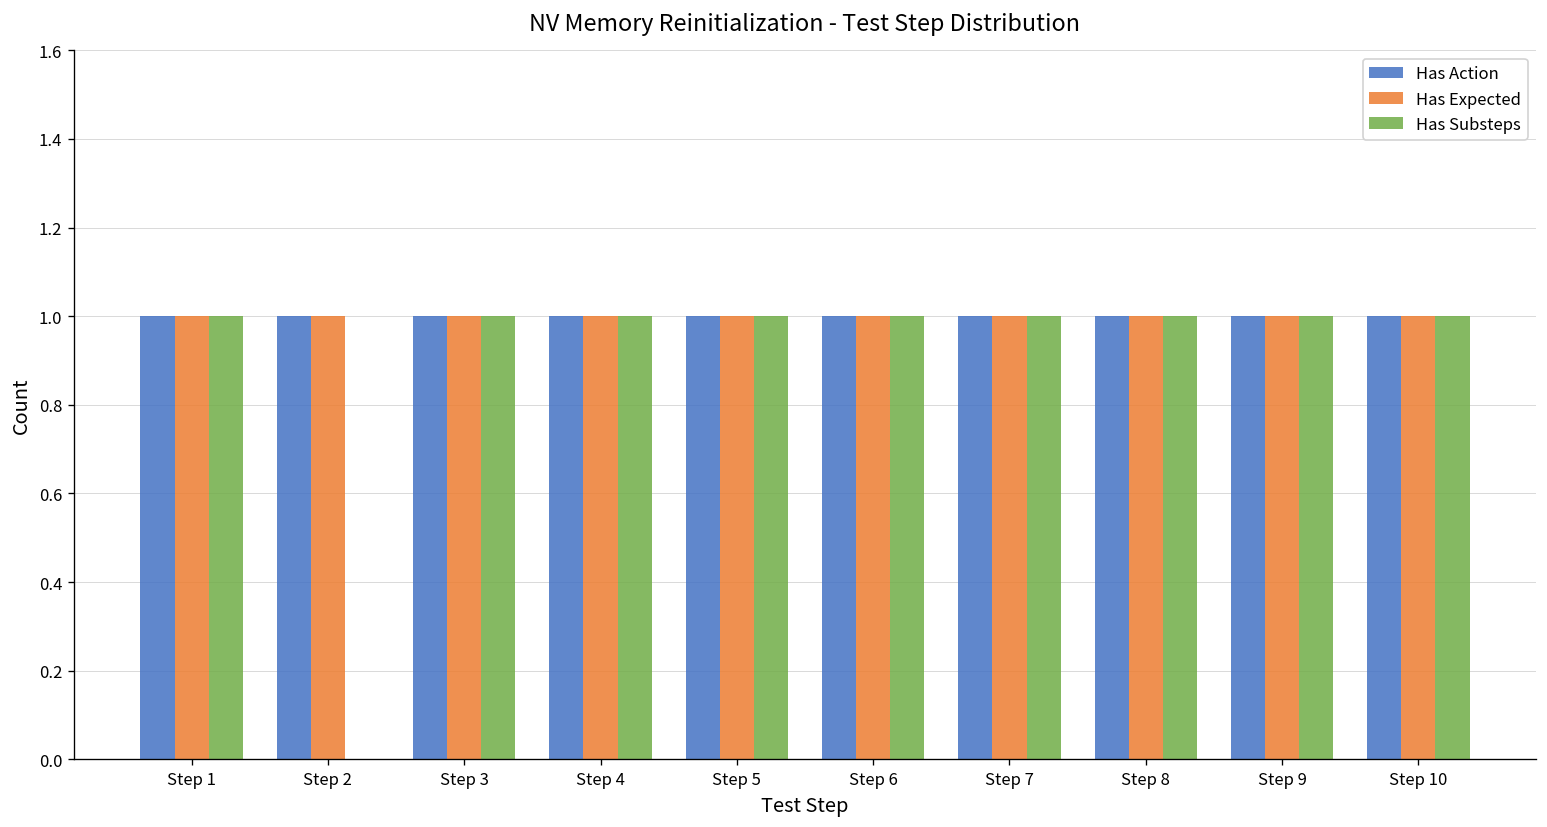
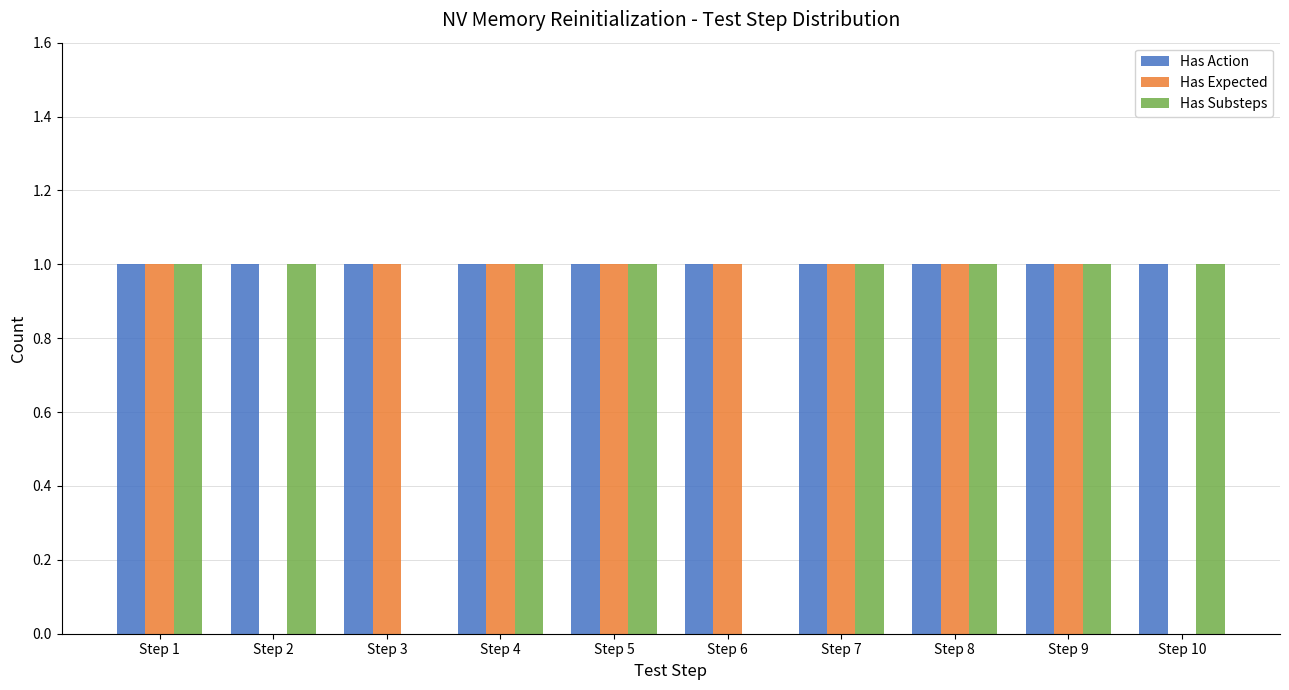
  {
    "Has Action": {
      "Step 1": 1,
      "Step 2": 1,
      "Step 3": 1,
      "Step 4": 1,
      "Step 5": 1,
      "Step 6": 1,
      "Step 7": 1,
      "Step 8": 1,
      "Step 9": 1,
      "Step 10": 1
    },
    "Has Expected": {
      "Step 1": 1,
-     "Step 2": 1,
+     "Step 2": 0,
      "Step 3": 1,
      "Step 4": 1,
      "Step 5": 1,
      "Step 6": 1,
      "Step 7": 1,
      "Step 8": 1,
      "Step 9": 1,
-     "Step 10": 1
+     "Step 10": 0
    },
    "Has Substeps": {
      "Step 1": 1,
-     "Step 2": 0,
-     "Step 3": 1,
+     "Step 2": 1,
+     "Step 3": 0,
      "Step 4": 1,
      "Step 5": 1,
-     "Step 6": 1,
+     "Step 6": 0,
      "Step 7": 1,
      "Step 8": 1,
      "Step 9": 1,
      "Step 10": 1
    }
  }
